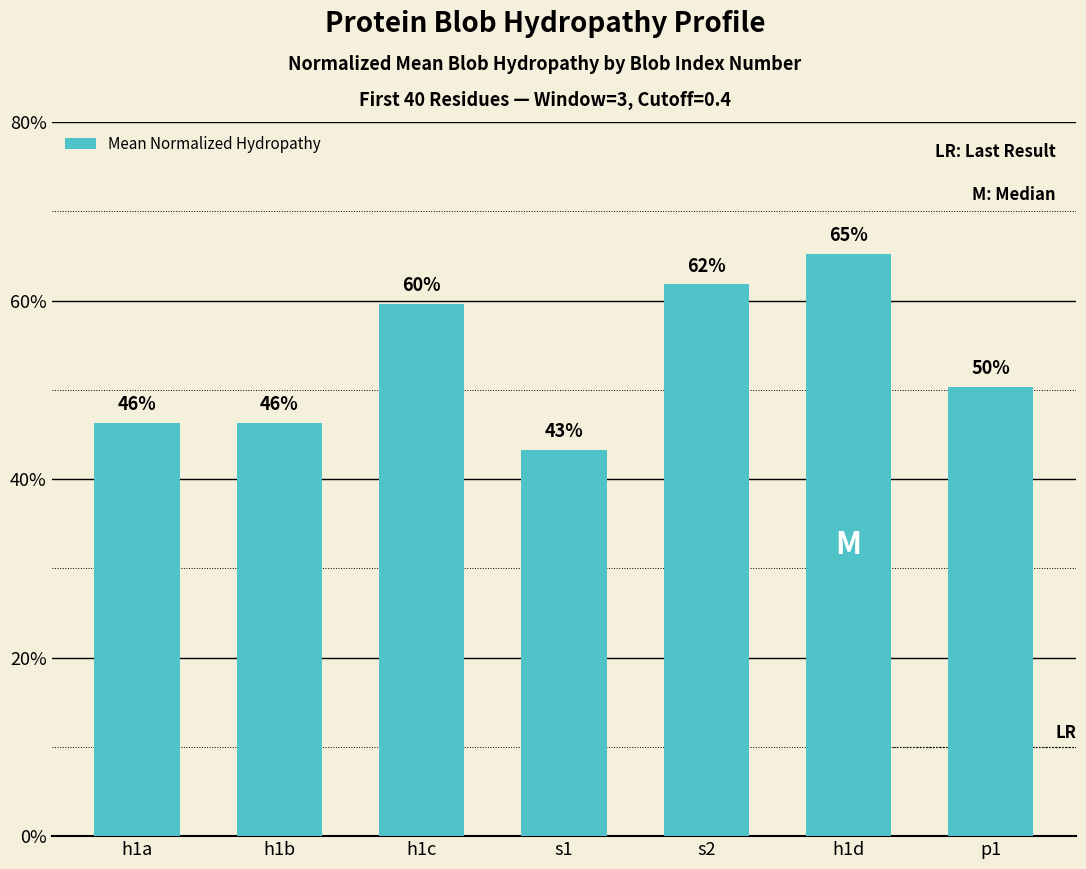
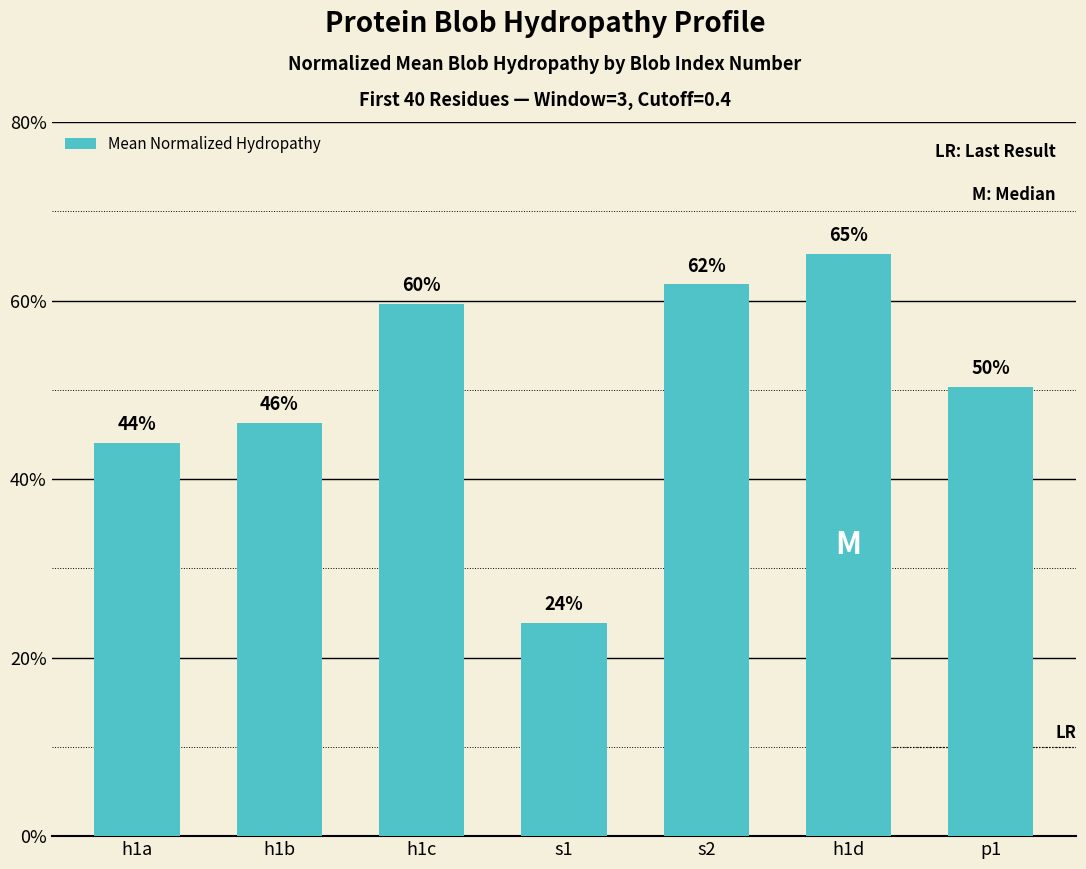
  {
-   "h1a": "46%",
+   "h1a": "44%",
    "h1b": "46%",
    "h1c": "60%",
-   "s1": "43%",
+   "s1": "24%",
    "s2": "62%",
    "h1d": "65%",
    "p1": "50%"
  }
